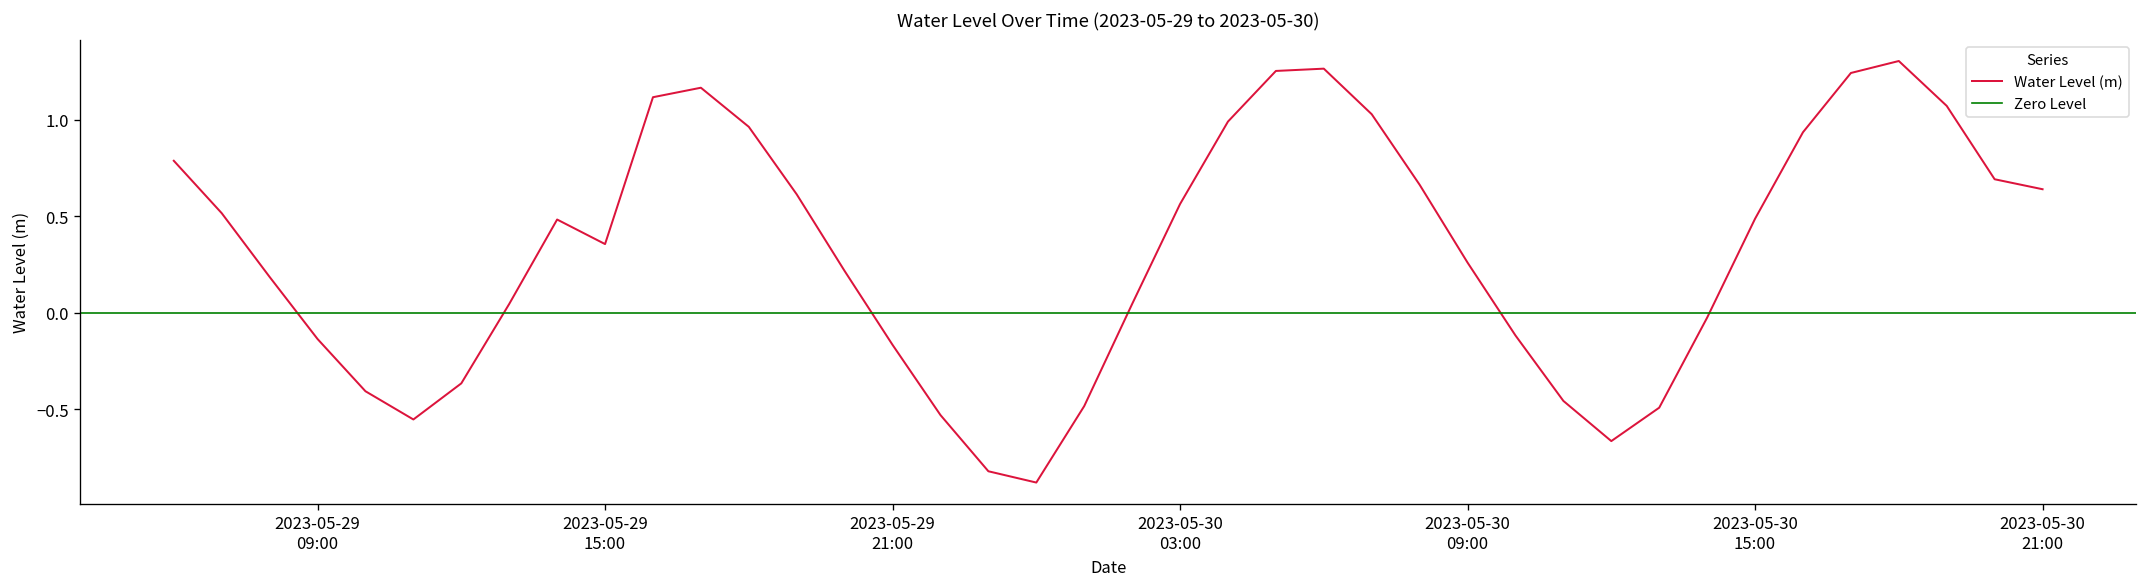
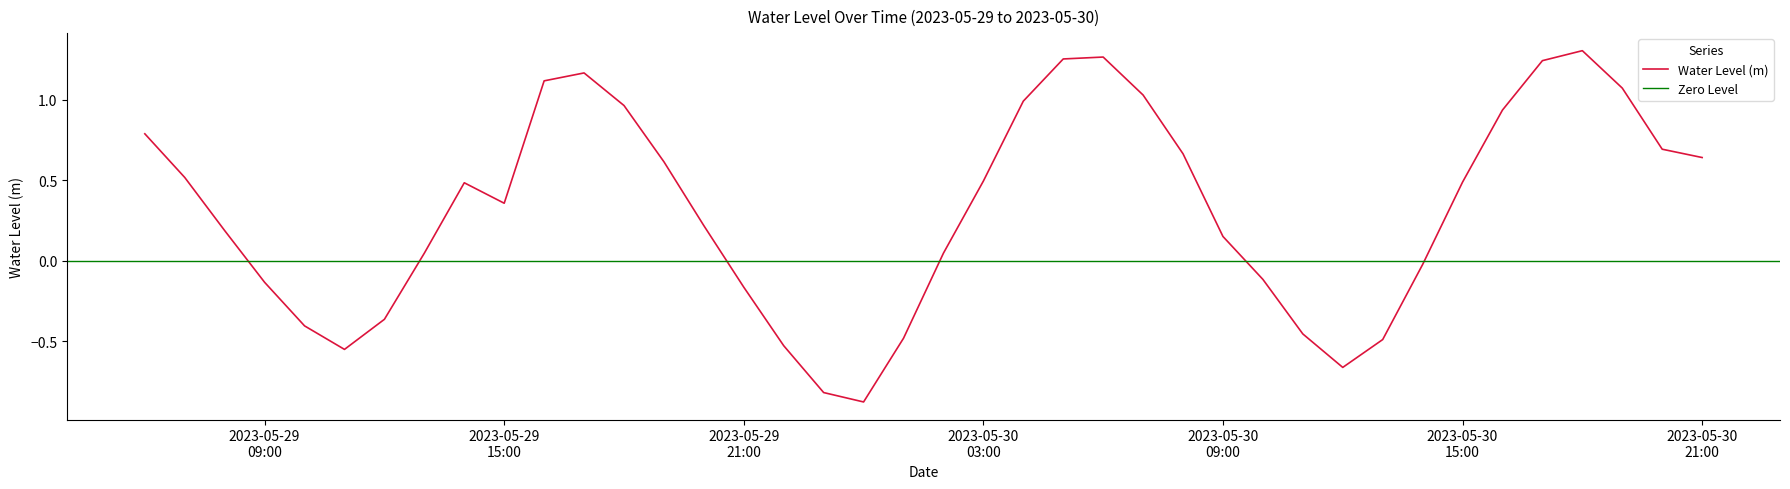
  {
    "2023-05-29 09:00": -0.14,
    "2023-05-29 15:00": 0.36,
    "2023-05-29 21:00": -0.17,
-   "2023-05-30 03:00": 0.56,
-   "2023-05-30 09:00": 0.26,
+   "2023-05-30 03:00": 0.49,
+   "2023-05-30 09:00": 0.15,
    "2023-05-30 15:00": 0.49,
    "2023-05-30 21:00": 0.64
  }
